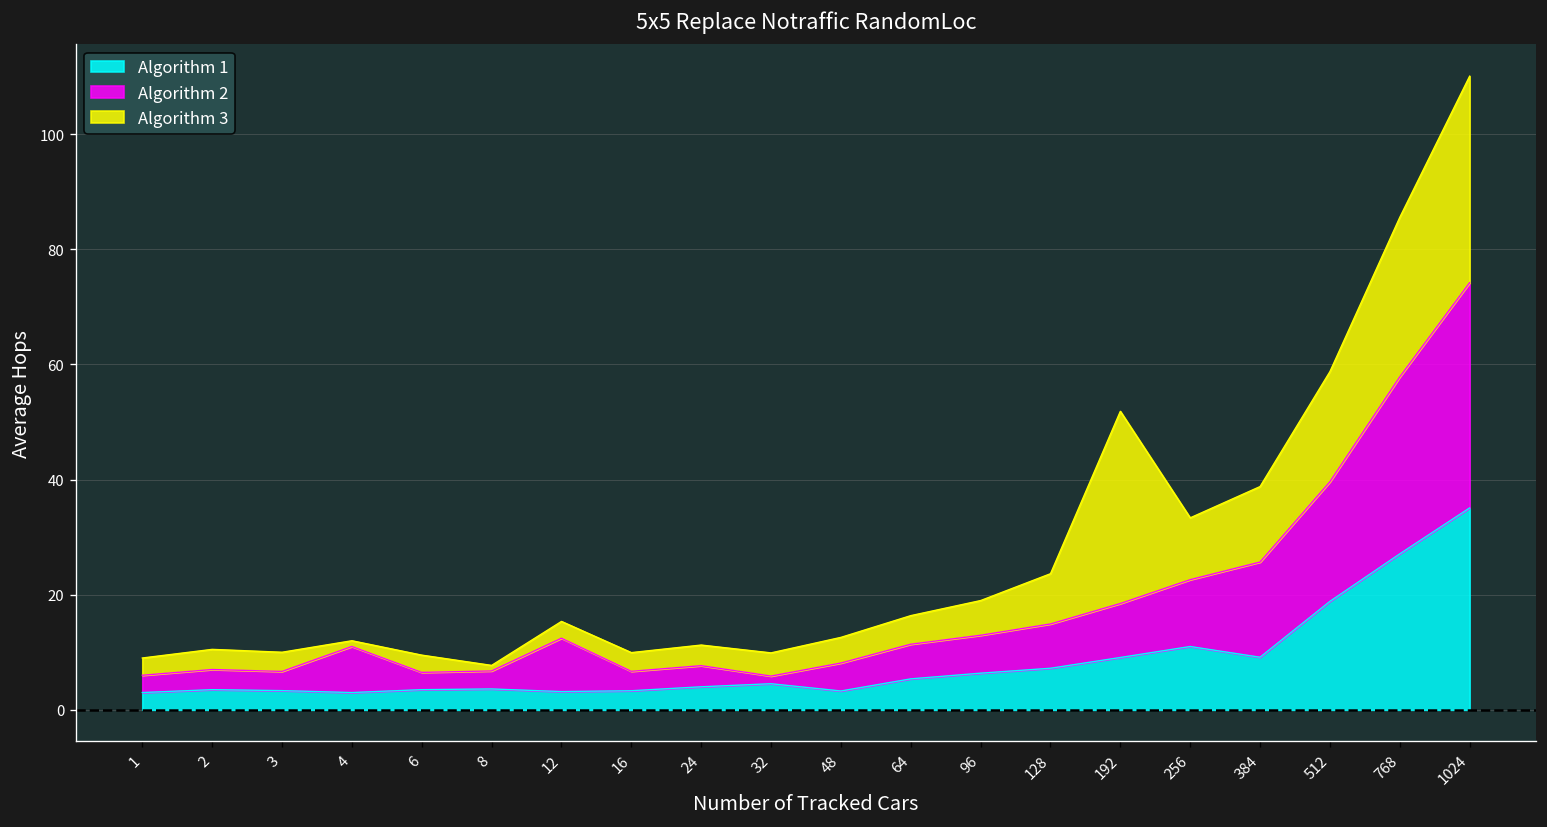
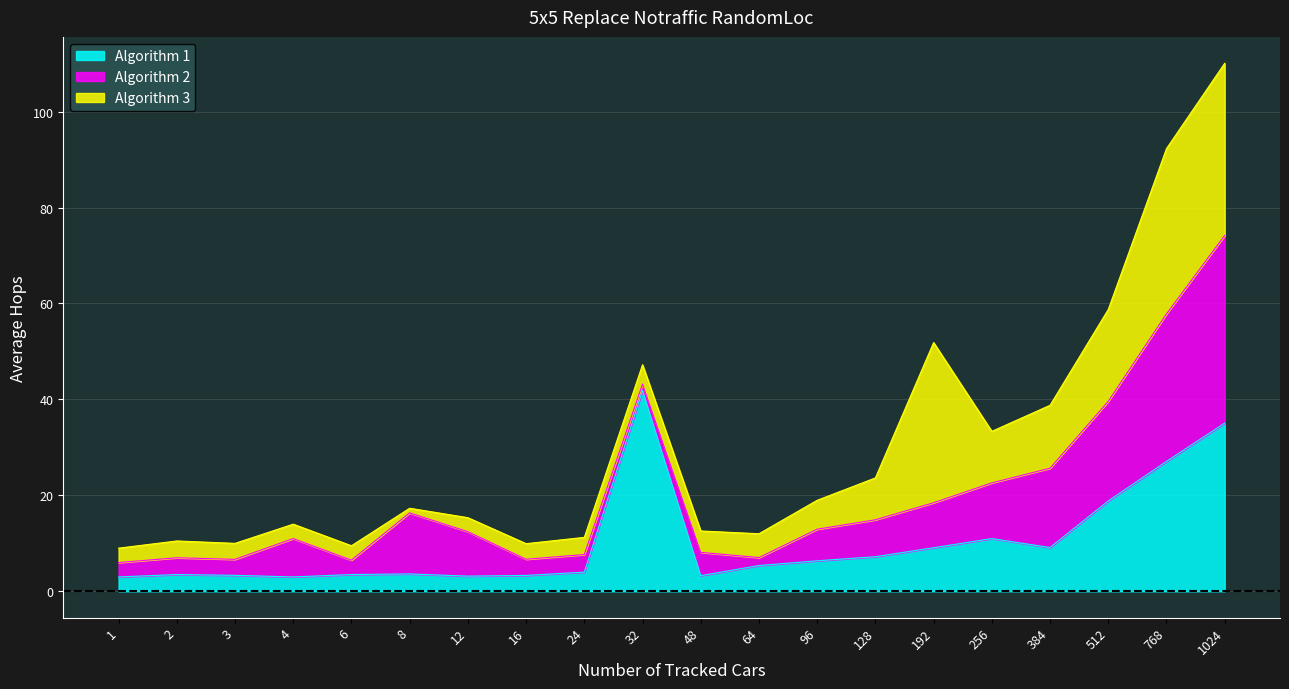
  {
    "Algorithm 1": {
      "1": 3,
      "2": 4,
      "3": 3,
      "4": 3,
      "6": 4,
      "8": 4,
      "12": 3,
      "16": 3,
      "24": 4,
-     "32": 5,
+     "32": 42,
      "48": 3,
      "64": 5,
      "96": 6,
      "128": 7,
      "192": 9,
      "256": 11,
      "384": 9,
      "512": 19,
      "768": 27,
      "1024": 35
    },
    "Algorithm 2": {
      "1": 3,
      "2": 4,
      "3": 3,
      "4": 8,
      "6": 3,
-     "8": 3,
+     "8": 13,
      "12": 9,
      "16": 3,
      "24": 4,
      "32": 1,
      "48": 5,
-     "64": 6,
+     "64": 2,
      "96": 7,
      "128": 8,
      "192": 9,
      "256": 12,
      "384": 17,
      "512": 21,
      "768": 31,
      "1024": 39
    },
    "Algorithm 3": {
      "1": 3,
      "2": 4,
      "3": 3,
-     "4": 1,
+     "4": 3,
      "6": 3,
      "8": 1,
      "12": 3,
      "16": 3,
      "24": 4,
      "32": 4,
      "48": 4,
      "64": 5,
      "96": 6,
      "128": 9,
      "192": 33,
      "256": 11,
      "384": 13,
      "512": 19,
-     "768": 28,
+     "768": 34,
      "1024": 36
    }
  }
